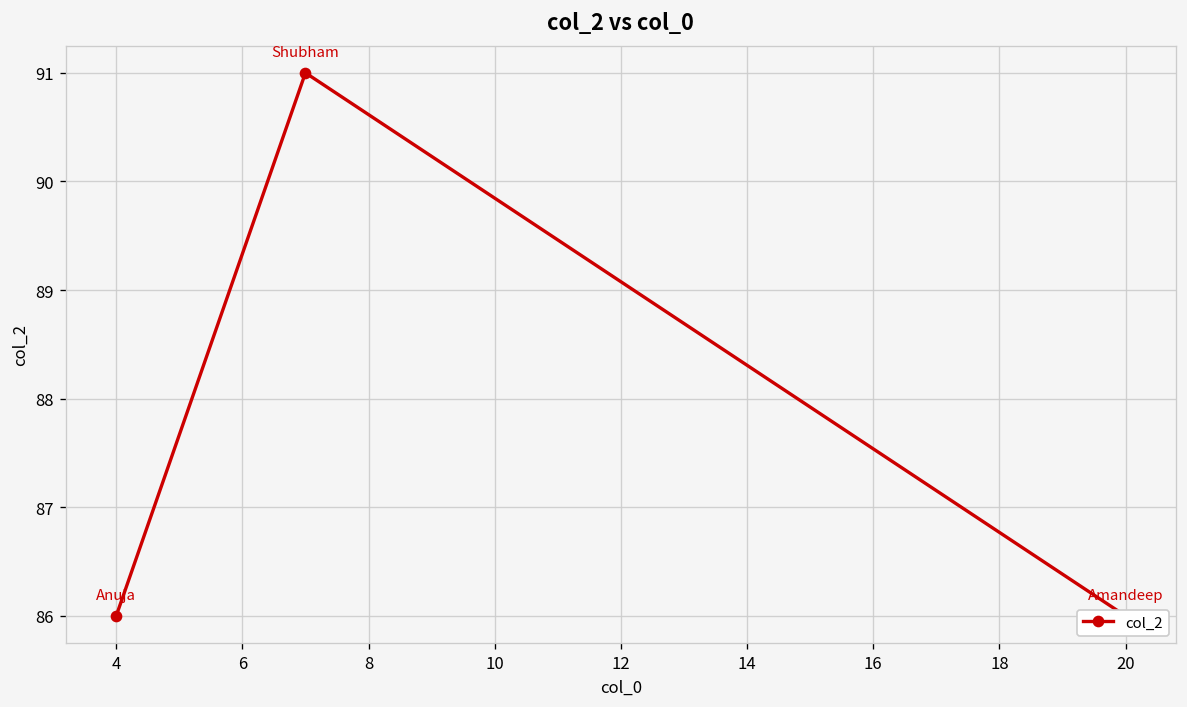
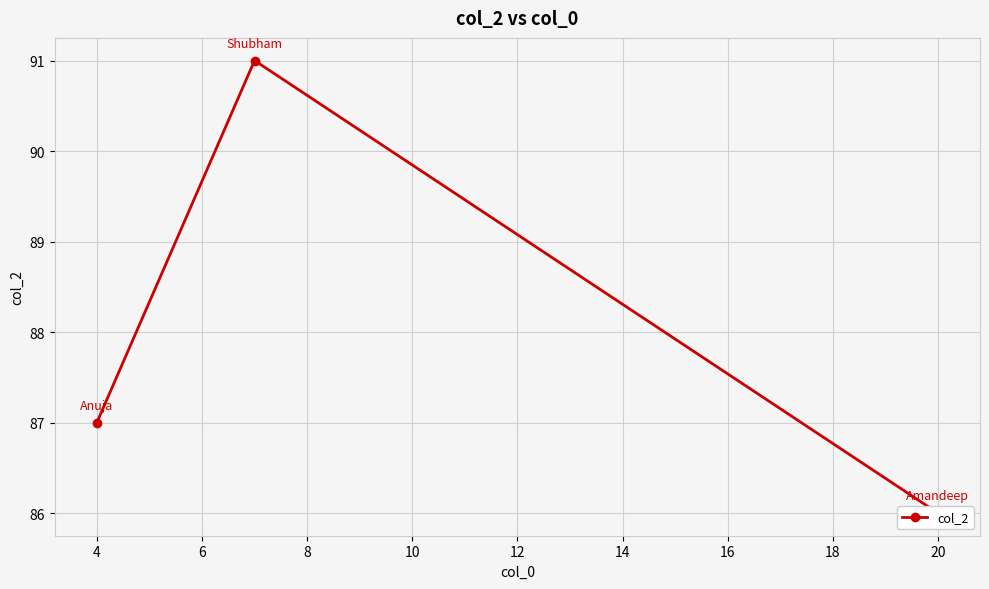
  {
-   "4": 86
+   "4": 87
  }
